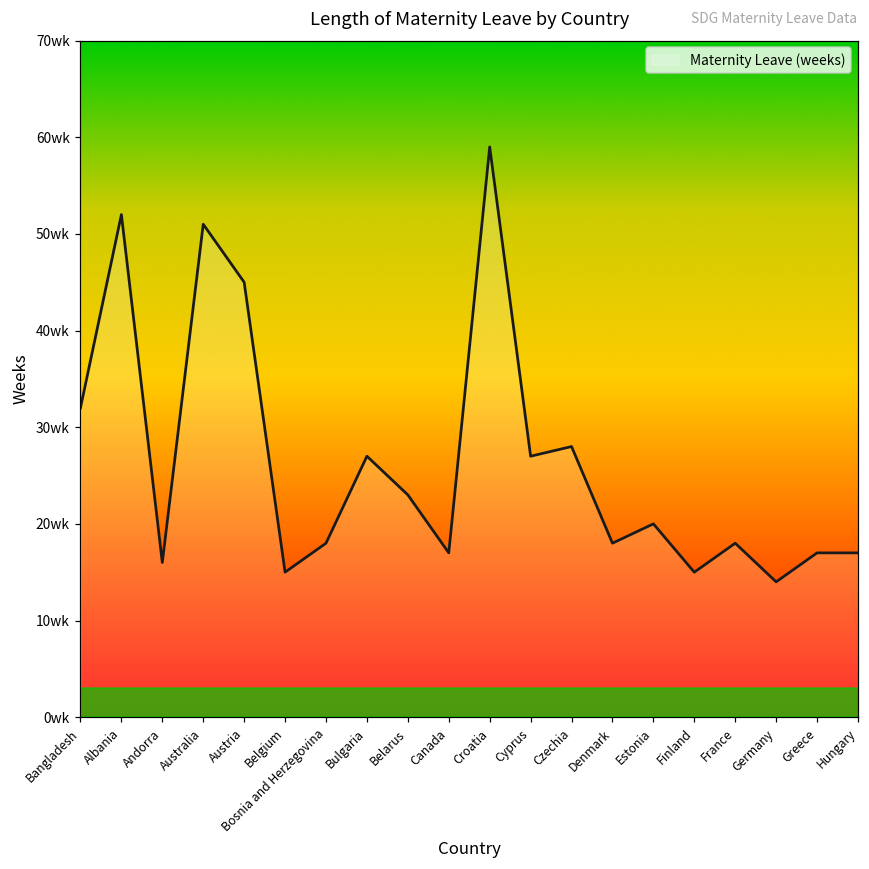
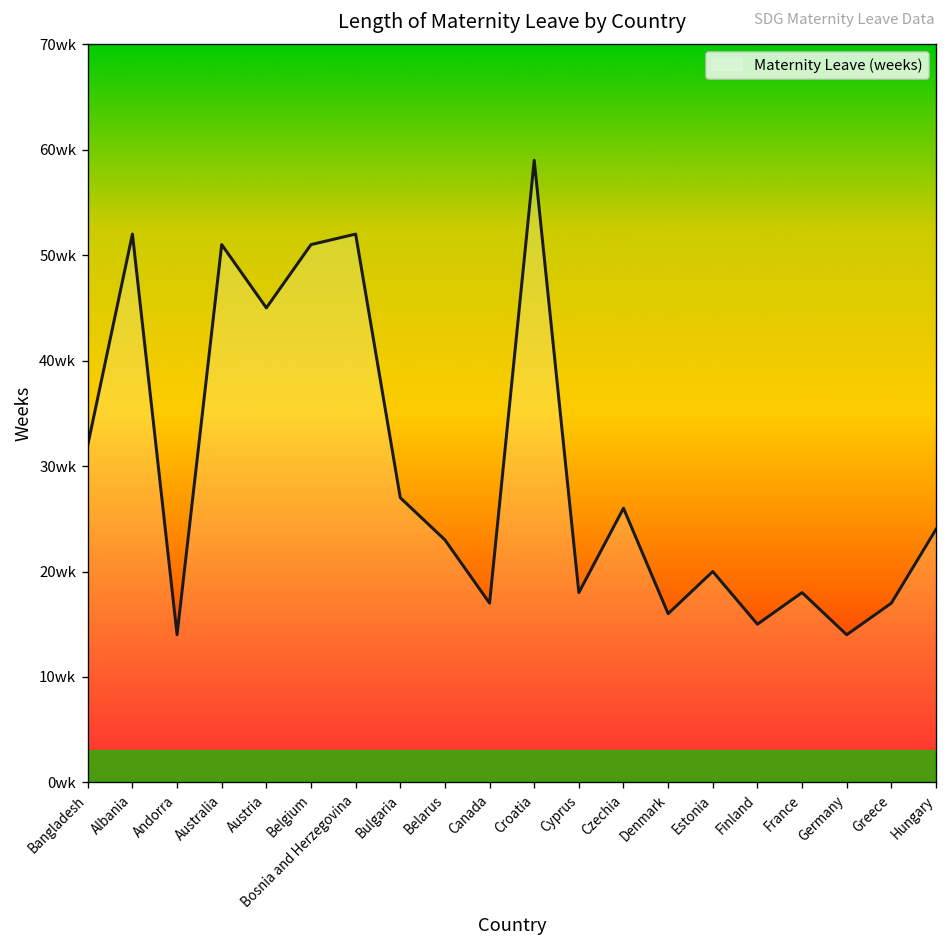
  {
    "Bangladesh": "32wk",
    "Albania": "52wk",
-   "Andorra": "16wk",
+   "Andorra": "14wk",
    "Australia": "51wk",
    "Austria": "45wk",
-   "Belgium": "15wk",
-   "Bosnia and Herzegovina": "18wk",
+   "Belgium": "51wk",
+   "Bosnia and Herzegovina": "52wk",
    "Bulgaria": "27wk",
    "Belarus": "23wk",
    "Canada": "17wk",
    "Croatia": "59wk",
-   "Cyprus": "27wk",
-   "Czechia": "28wk",
-   "Denmark": "18wk",
+   "Cyprus": "18wk",
+   "Czechia": "26wk",
+   "Denmark": "16wk",
    "Estonia": "20wk",
    "Finland": "15wk",
    "France": "18wk",
    "Germany": "14wk",
    "Greece": "17wk",
-   "Hungary": "17wk"
+   "Hungary": "24wk"
  }
